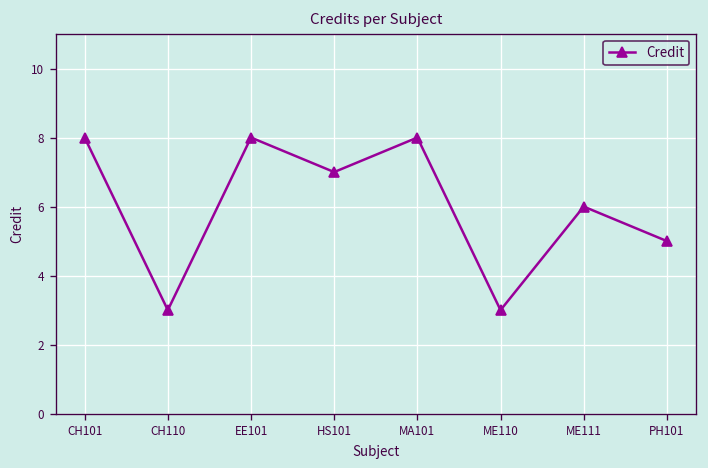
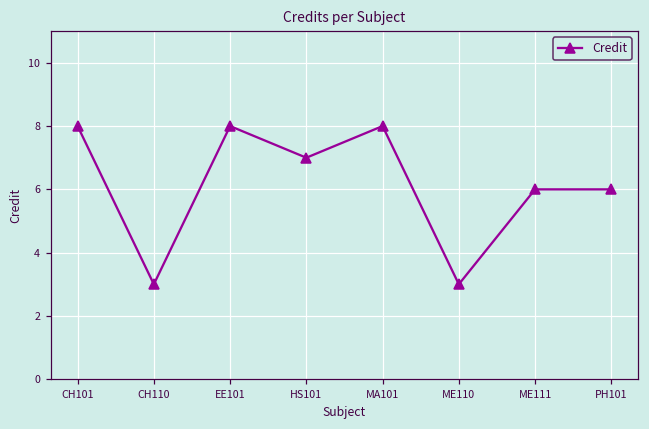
  {
    "CH101": 8,
    "CH110": 3,
    "EE101": 8,
    "HS101": 7,
    "MA101": 8,
    "ME110": 3,
    "ME111": 6,
-   "PH101": 5
+   "PH101": 6
  }
